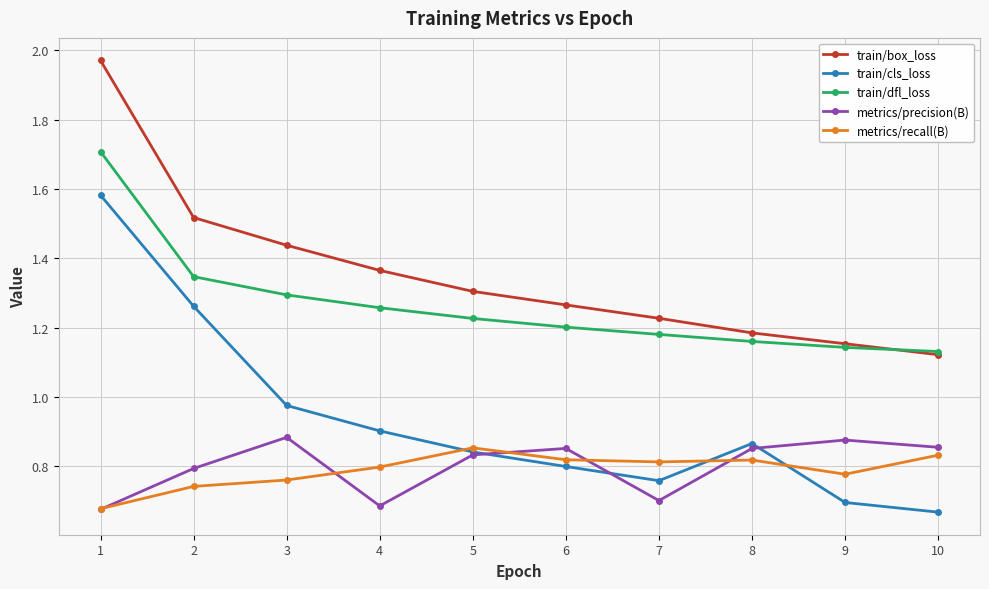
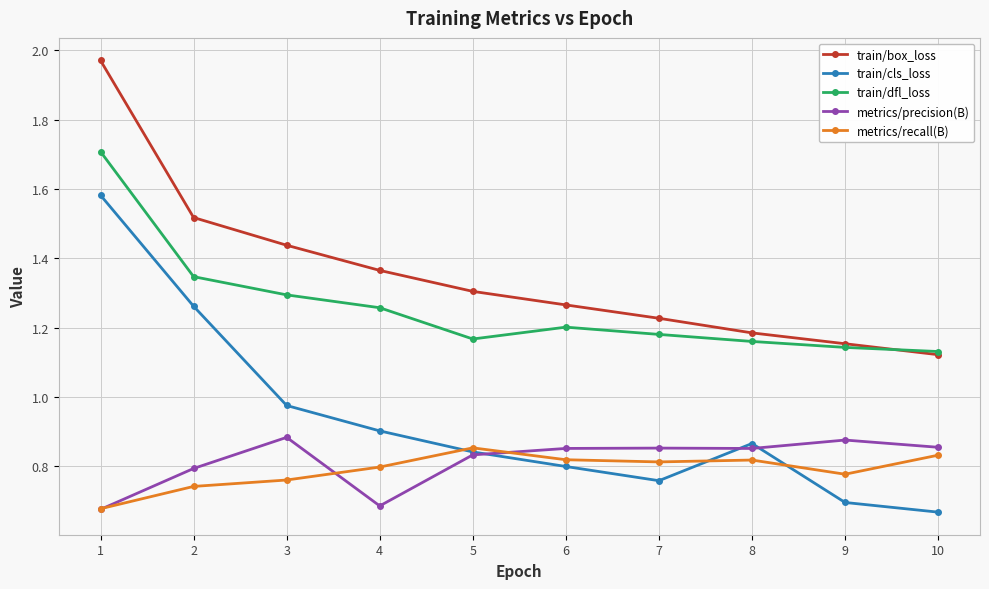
  {
    "train/box_loss": {
      "1": 1.97,
      "2": 1.52,
      "3": 1.44,
      "4": 1.37,
      "5": 1.30,
      "6": 1.27,
      "7": 1.23,
      "8": 1.19,
      "9": 1.15,
      "10": 1.12
    },
    "train/cls_loss": {
      "1": 1.58,
      "2": 1.26,
      "3": 0.98,
      "4": 0.90,
      "5": 0.84,
      "6": 0.80,
      "7": 0.76,
      "8": 0.87,
      "9": 0.70,
      "10": 0.67
    },
    "train/dfl_loss": {
      "1": 1.71,
      "2": 1.35,
      "3": 1.29,
      "4": 1.26,
-     "5": 1.23,
+     "5": 1.17,
      "6": 1.20,
      "7": 1.18,
      "8": 1.16,
      "9": 1.14,
      "10": 1.13
    },
    "metrics/precision(B)": {
      "2": 0.79,
      "3": 0.88,
      "4": 0.69,
      "5": 0.83,
      "6": 0.85,
-     "7": 0.70,
+     "7": 0.85,
      "8": 0.85,
      "9": 0.88,
      "10": 0.86
    },
    "metrics/recall(B)": {
      "2": 0.74,
      "3": 0.76,
      "4": 0.80,
      "5": 0.85,
      "6": 0.82,
      "7": 0.81,
      "8": 0.82,
      "9": 0.78,
      "10": 0.83
    }
  }
